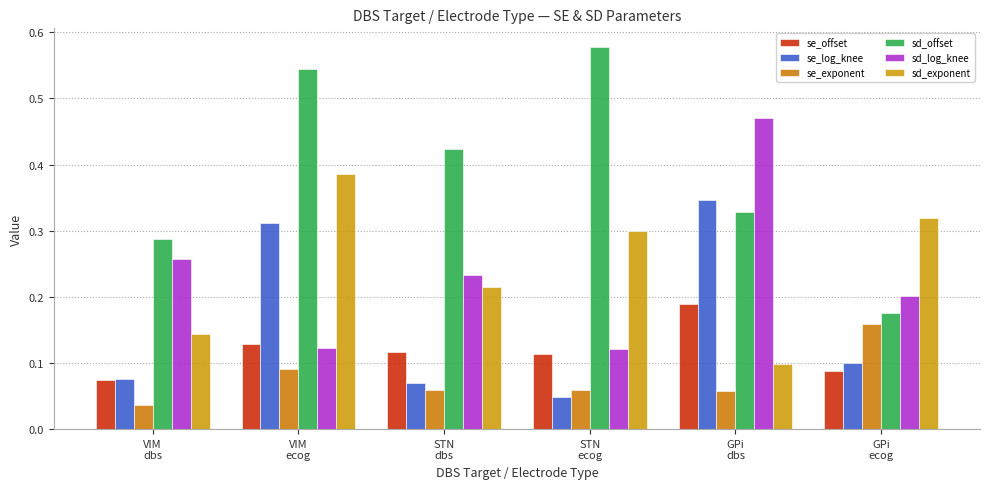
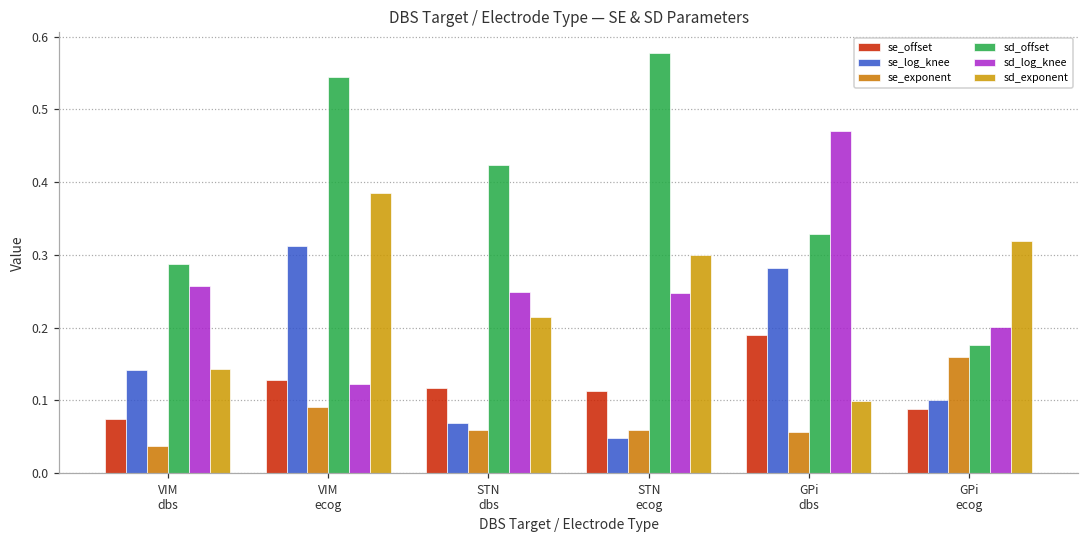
  {
    "se_offset": {
      "VIM dbs": 0.07,
      "VIM ecog": 0.13,
      "STN dbs": 0.12,
      "STN ecog": 0.11,
      "GPi dbs": 0.19,
      "GPi ecog": 0.09
    },
    "se_log_knee": {
-     "VIM dbs": 0.08,
+     "VIM dbs": 0.14,
      "VIM ecog": 0.31,
      "STN dbs": 0.07,
      "STN ecog": 0.05,
-     "GPi dbs": 0.35,
+     "GPi dbs": 0.28,
      "GPi ecog": 0.10
    },
    "sd_offset": {
      "VIM dbs": 0.29,
      "VIM ecog": 0.54,
      "STN dbs": 0.42,
      "STN ecog": 0.58,
      "GPi dbs": 0.33,
      "GPi ecog": 0.18
    },
    "sd_log_knee": {
      "VIM dbs": 0.26,
      "VIM ecog": 0.12,
-     "STN dbs": 0.23,
-     "STN ecog": 0.12,
+     "STN dbs": 0.25,
+     "STN ecog": 0.25,
      "GPi dbs": 0.47,
      "GPi ecog": 0.20
    }
  }
